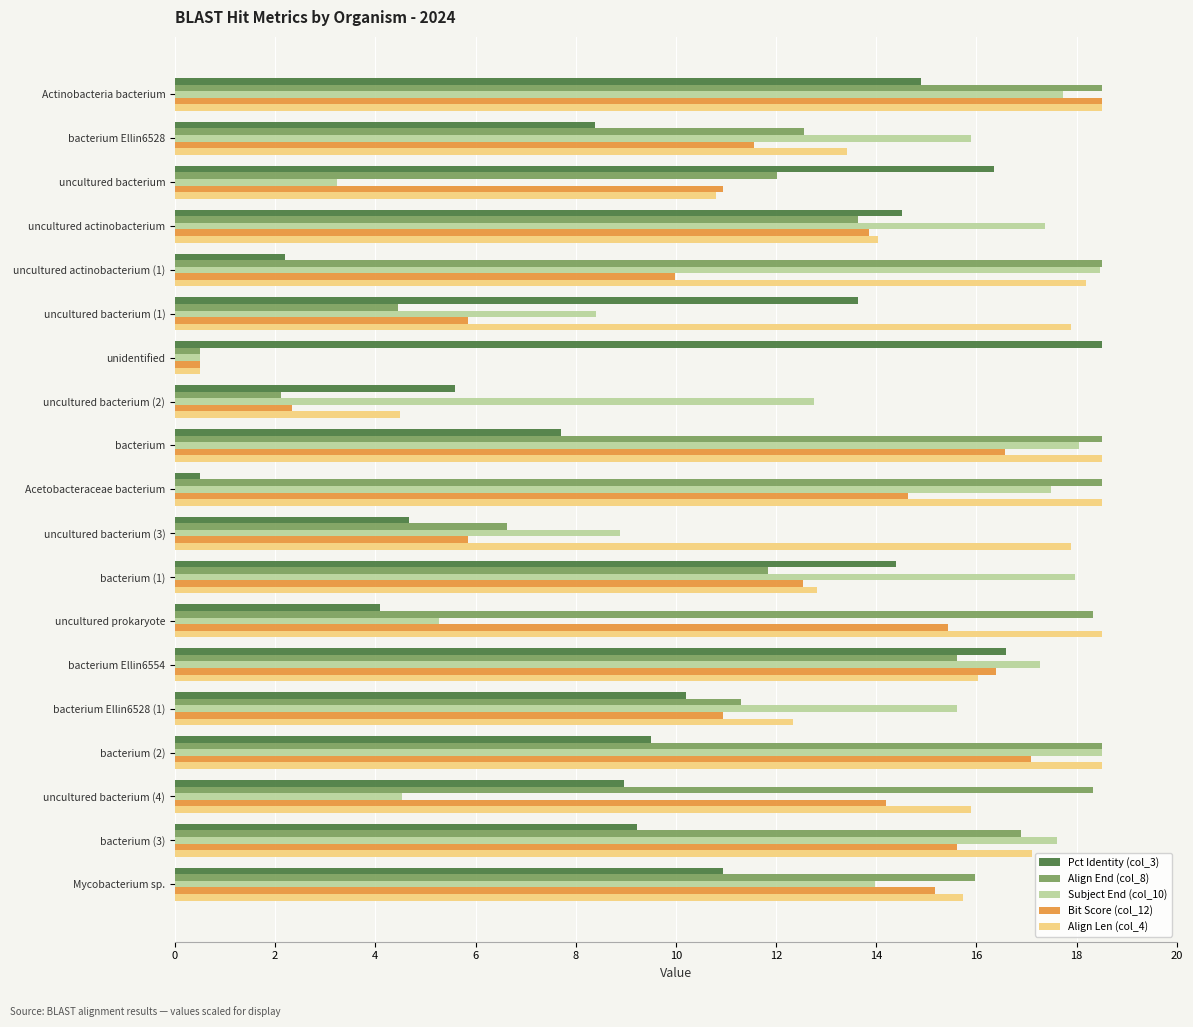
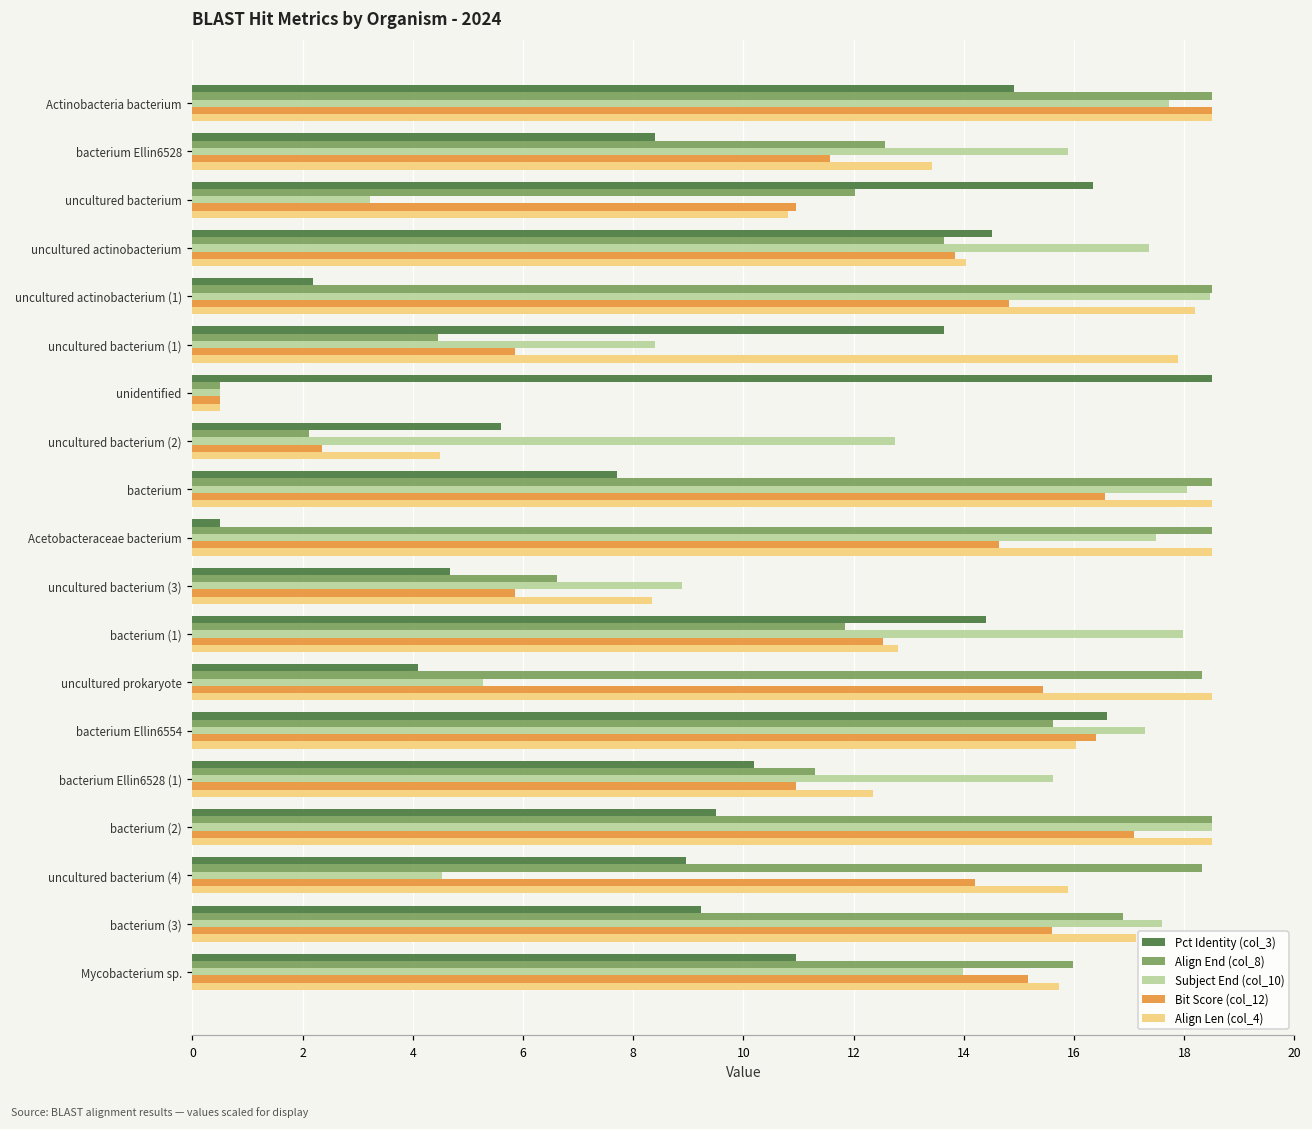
  {
    "Pct Identity (col_3)": {
      "Actinobacteria bacterium": 14.9,
      "bacterium Ellin6528": 8.4,
      "uncultured bacterium": 16.3,
      "uncultured actinobacterium": 14.5,
      "uncultured actinobacterium (1)": 2.2,
      "uncultured bacterium (1)": 13.6,
      "unidentified": 18.5,
      "uncultured bacterium (2)": 5.6,
      "bacterium": 7.7,
      "Acetobacteraceae bacterium": 0.5,
      "uncultured bacterium (3)": 4.7,
      "bacterium (1)": 14.4,
      "uncultured prokaryote": 4.1,
      "bacterium Ellin6554": 16.6,
      "bacterium Ellin6528 (1)": 10.2,
      "bacterium (2)": 9.5,
      "uncultured bacterium (4)": 9.0,
      "bacterium (3)": 9.2,
      "Mycobacterium sp.": 10.9
    },
    "Align End (col_8)": {
      "Actinobacteria bacterium": 18.5,
      "bacterium Ellin6528": 12.6,
      "uncultured bacterium": 12.0,
      "uncultured actinobacterium": 13.6,
      "uncultured actinobacterium (1)": 18.5,
      "uncultured bacterium (1)": 4.5,
      "unidentified": 0.5,
      "uncultured bacterium (2)": 2.1,
      "bacterium": 18.5,
      "Acetobacteraceae bacterium": 18.5,
      "uncultured bacterium (3)": 6.6,
      "bacterium (1)": 11.8,
      "uncultured prokaryote": 18.3,
      "bacterium Ellin6554": 15.6,
      "bacterium Ellin6528 (1)": 11.3,
      "bacterium (2)": 18.5,
      "uncultured bacterium (4)": 18.3,
      "bacterium (3)": 16.9,
      "Mycobacterium sp.": 16.0
    },
    "Subject End (col_10)": {
      "Actinobacteria bacterium": 17.7,
      "bacterium Ellin6528": 15.9,
      "uncultured bacterium": 3.2,
      "uncultured actinobacterium": 17.4,
      "uncultured actinobacterium (1)": 18.5,
      "uncultured bacterium (1)": 8.4,
      "unidentified": 0.5,
      "uncultured bacterium (2)": 12.8,
      "bacterium": 18.1,
      "Acetobacteraceae bacterium": 17.5,
      "uncultured bacterium (3)": 8.9,
      "bacterium (1)": 18.0,
      "uncultured prokaryote": 5.3,
      "bacterium Ellin6554": 17.3,
      "bacterium Ellin6528 (1)": 15.6,
      "bacterium (2)": 18.5,
      "uncultured bacterium (4)": 4.5,
      "bacterium (3)": 17.6,
      "Mycobacterium sp.": 14.0
    },
    "Bit Score (col_12)": {
      "Actinobacteria bacterium": 18.5,
      "bacterium Ellin6528": 11.6,
      "uncultured bacterium": 10.9,
      "uncultured actinobacterium": 13.8,
-     "uncultured actinobacterium (1)": 10.0,
+     "uncultured actinobacterium (1)": 14.8,
      "uncultured bacterium (1)": 5.9,
      "unidentified": 0.5,
      "uncultured bacterium (2)": 2.3,
      "bacterium": 16.6,
      "Acetobacteraceae bacterium": 14.6,
      "uncultured bacterium (3)": 5.9,
      "bacterium (1)": 12.5,
      "uncultured prokaryote": 15.4,
      "bacterium Ellin6554": 16.4,
      "bacterium Ellin6528 (1)": 10.9,
      "bacterium (2)": 17.1,
      "uncultured bacterium (4)": 14.2,
      "bacterium (3)": 15.6,
      "Mycobacterium sp.": 15.2
    },
    "Align Len (col_4)": {
      "Actinobacteria bacterium": 18.5,
      "bacterium Ellin6528": 13.4,
      "uncultured bacterium": 10.8,
      "uncultured actinobacterium": 14.0,
      "uncultured actinobacterium (1)": 18.2,
      "uncultured bacterium (1)": 17.9,
      "unidentified": 0.5,
      "uncultured bacterium (2)": 4.5,
      "bacterium": 18.5,
      "Acetobacteraceae bacterium": 18.5,
-     "uncultured bacterium (3)": 17.9,
+     "uncultured bacterium (3)": 8.3,
      "bacterium (1)": 12.8,
      "uncultured prokaryote": 18.5,
      "bacterium Ellin6554": 16.0,
      "bacterium Ellin6528 (1)": 12.3,
      "bacterium (2)": 18.5,
      "uncultured bacterium (4)": 15.9,
      "bacterium (3)": 17.1,
      "Mycobacterium sp.": 15.7
    }
  }
